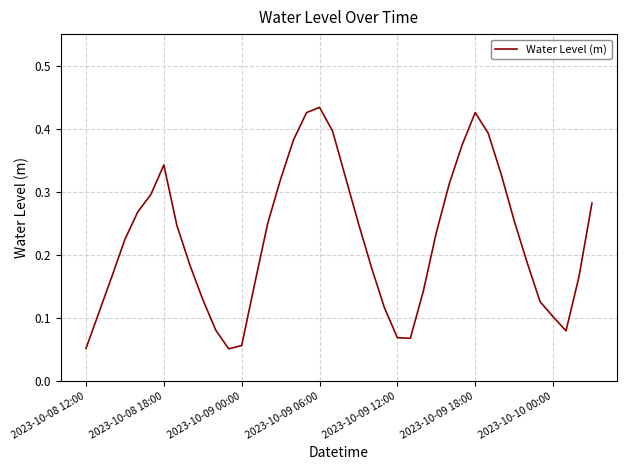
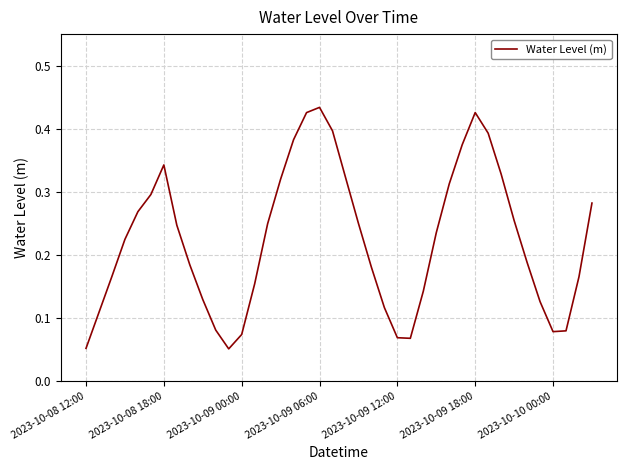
  {
    "2023-10-08 12:00": 0.05,
    "2023-10-08 18:00": 0.34,
-   "2023-10-09 00:00": 0.06,
+   "2023-10-09 00:00": 0.07,
    "2023-10-09 06:00": 0.43,
    "2023-10-09 12:00": 0.07,
    "2023-10-09 18:00": 0.43,
-   "2023-10-10 00:00": 0.10
+   "2023-10-10 00:00": 0.08
  }
